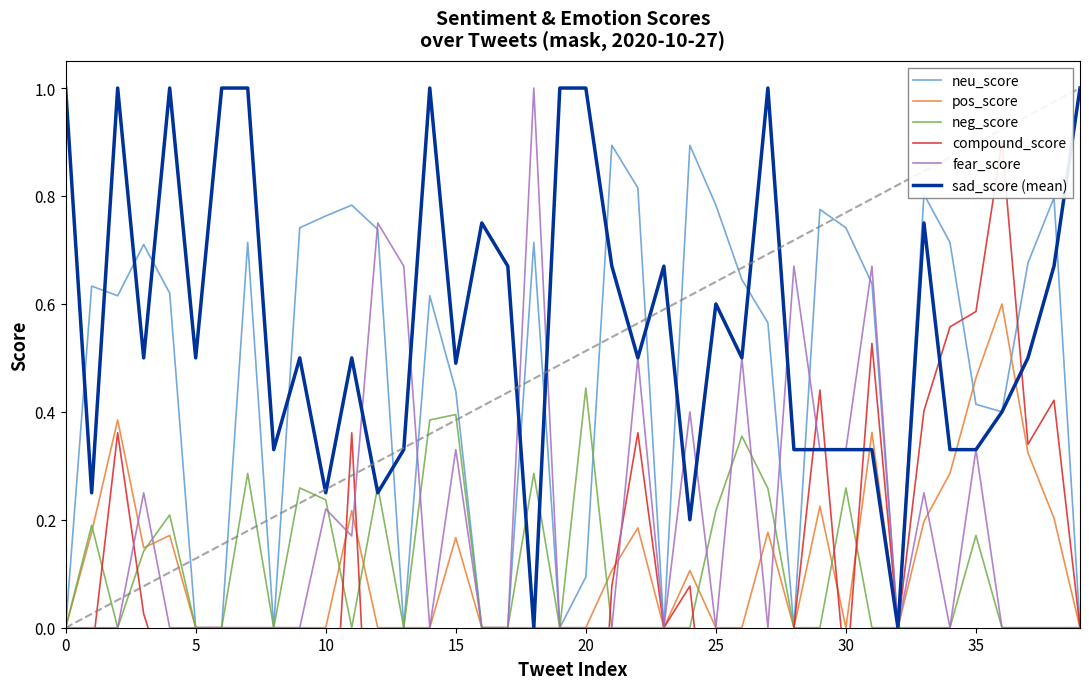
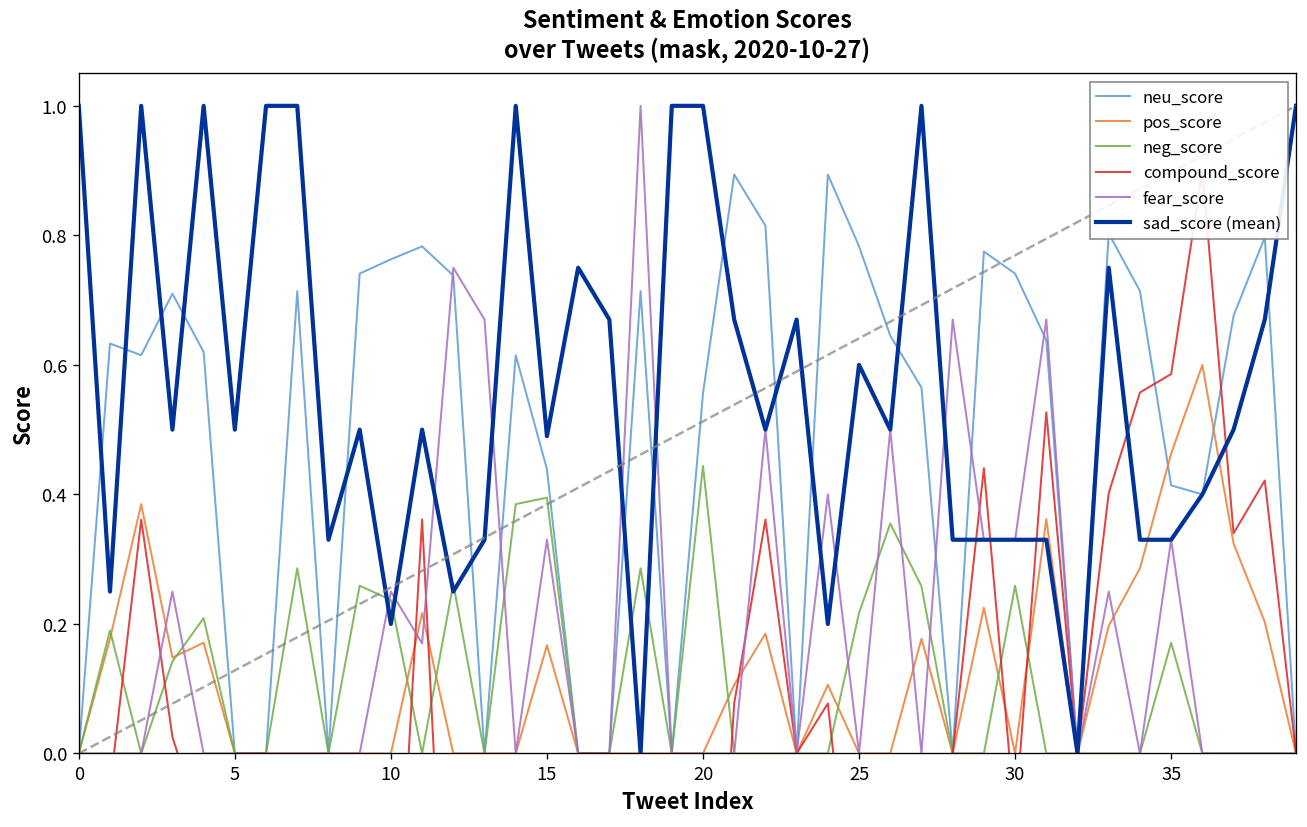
  {
    "neu_score": {
      "10": 0.76,
      "15": 0.44,
-     "20": 0.09,
+     "20": 0.56,
      "25": 0.78,
      "30": 0.74,
      "35": 0.41
    },
    "pos_score": {
      "10": 0.00,
      "15": 0.17,
      "30": 0.00,
      "35": 0.46
    },
    "neg_score": {
      "10": 0.24,
      "15": 0.40,
      "20": 0.44,
      "25": 0.22,
      "30": 0.26,
      "35": 0.17
    },
    "compound_score": {
      "35": 0.59
    },
    "fear_score": {
-     "10": 0.22,
+     "10": 0.25,
      "15": 0.33
    },
    "sad_score (mean)": {
      "0": 1.00,
      "5": 0.50,
-     "10": 0.25,
+     "10": 0.20,
      "15": 0.49,
      "20": 1.00,
      "25": 0.60
    }
  }
